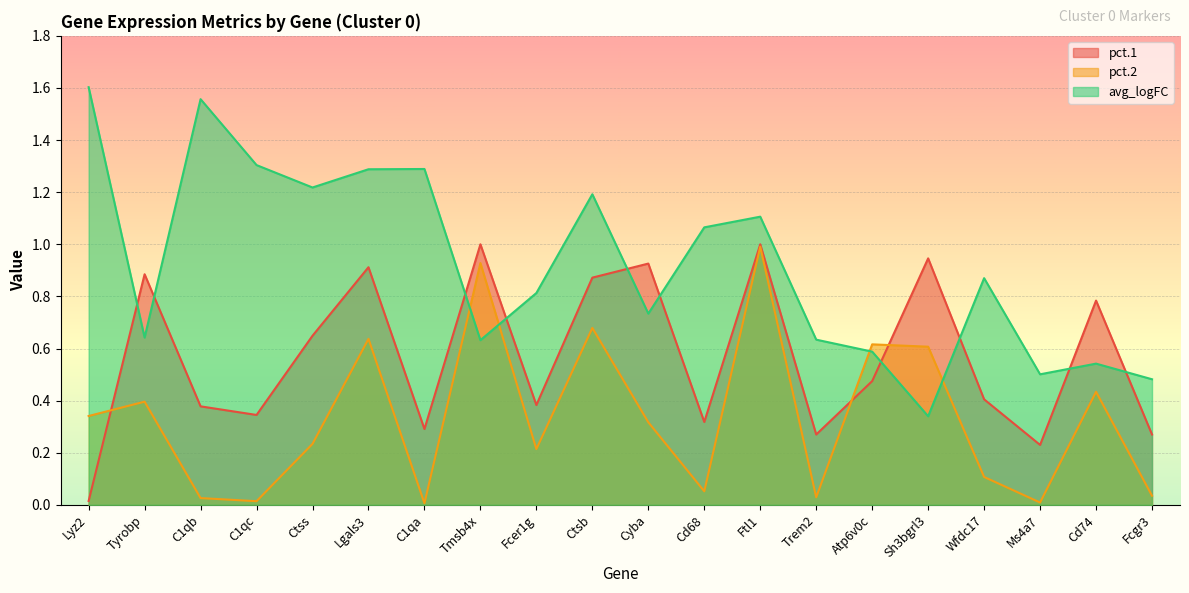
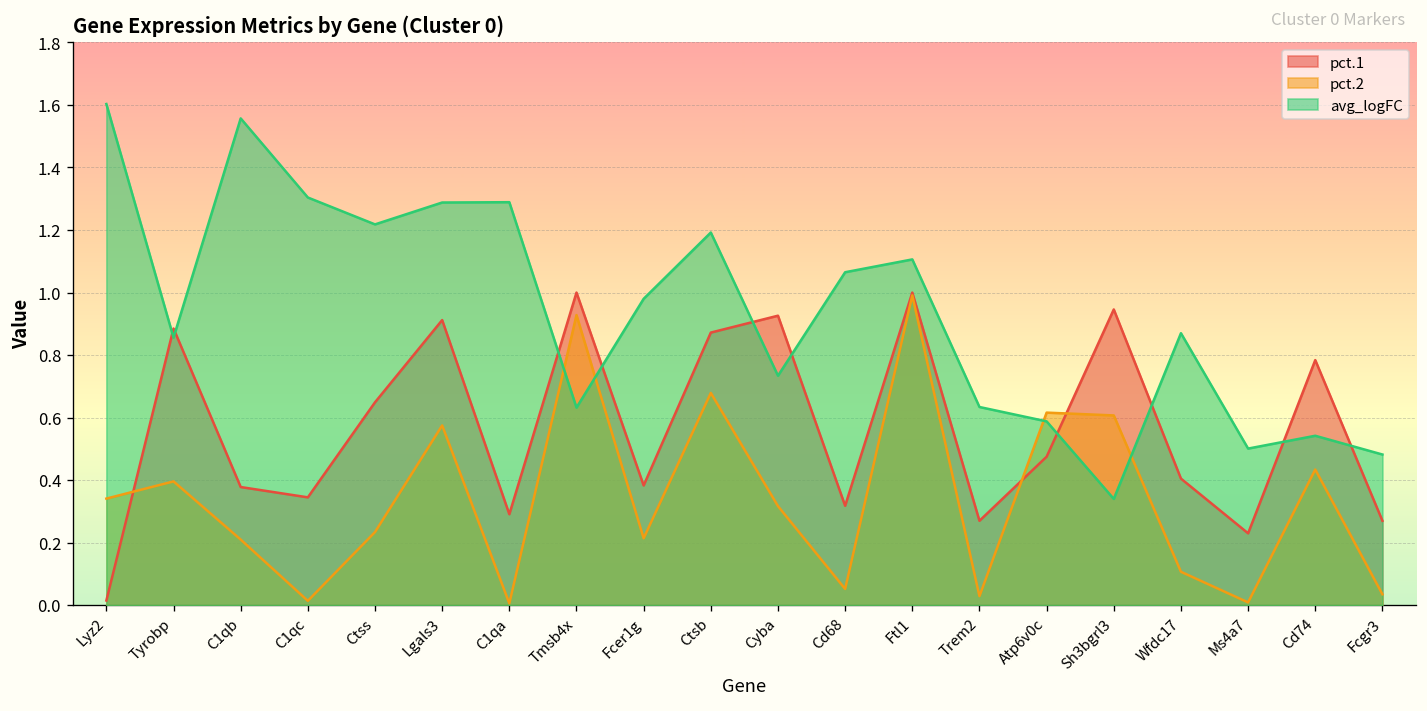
  {
    "pct.1": {
      "Lyz2": 0.02,
      "Tyrobp": 0.89,
      "C1qb": 0.38,
      "C1qc": 0.35,
      "Ctss": 0.65,
      "Lgals3": 0.91,
      "C1qa": 0.29,
      "Tmsb4x": 1.00,
      "Fcer1g": 0.38,
      "Ctsb": 0.87,
      "Cyba": 0.93,
      "Cd68": 0.32,
      "Trem2": 0.27,
      "Atp6v0c": 0.48,
      "Sh3bgrl3": 0.95,
      "Wfdc17": 0.41,
      "Ms4a7": 0.23,
      "Cd74": 0.78,
      "Fcgr3": 0.27
    },
    "pct.2": {
      "Lyz2": 0.34,
      "Tyrobp": 0.40,
-     "C1qb": 0.03,
+     "C1qb": 0.21,
      "C1qc": 0.01,
      "Ctss": 0.23,
-     "Lgals3": 0.64,
+     "Lgals3": 0.58,
      "C1qa": 0.01,
      "Tmsb4x": 0.93,
      "Fcer1g": 0.21,
      "Ctsb": 0.68,
      "Cyba": 0.32,
      "Cd68": 0.05,
      "Trem2": 0.03,
      "Atp6v0c": 0.62,
      "Sh3bgrl3": 0.61,
      "Wfdc17": 0.11,
      "Ms4a7": 0.01,
      "Cd74": 0.43,
      "Fcgr3": 0.04
    },
    "avg_logFC": {
      "Lyz2": 1.60,
-     "Tyrobp": 0.64,
+     "Tyrobp": 0.86,
      "C1qb": 1.56,
      "C1qc": 1.30,
      "Ctss": 1.22,
      "Lgals3": 1.29,
      "C1qa": 1.29,
      "Tmsb4x": 0.63,
-     "Fcer1g": 0.81,
+     "Fcer1g": 0.98,
      "Ctsb": 1.19,
      "Cyba": 0.73,
      "Cd68": 1.07,
      "Ftl1": 1.11,
      "Trem2": 0.63,
      "Atp6v0c": 0.59,
      "Sh3bgrl3": 0.34,
      "Wfdc17": 0.87,
      "Ms4a7": 0.50,
      "Cd74": 0.54,
      "Fcgr3": 0.48
    }
  }
